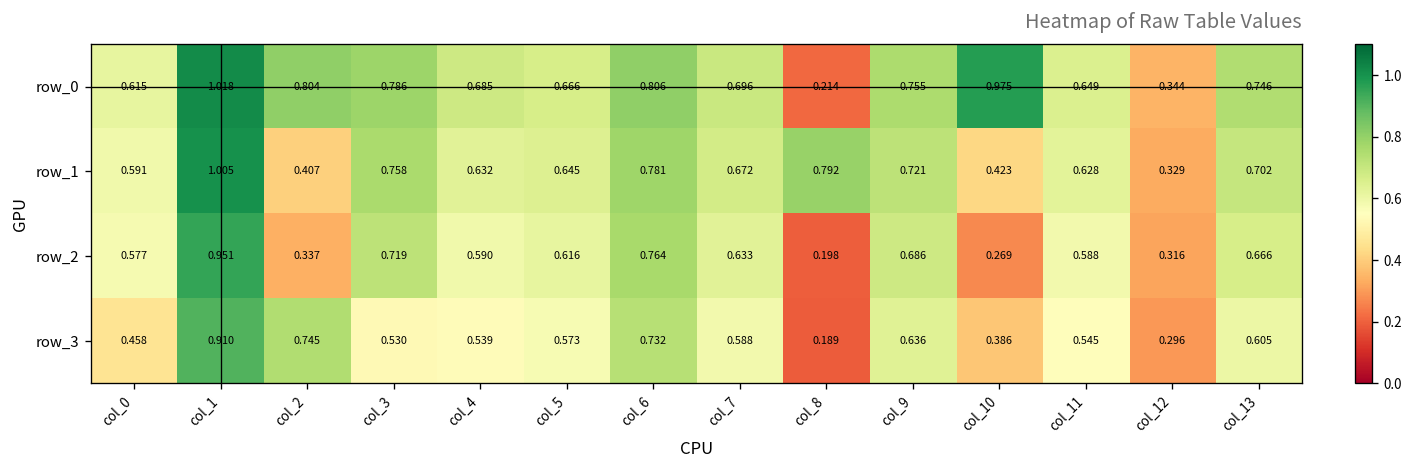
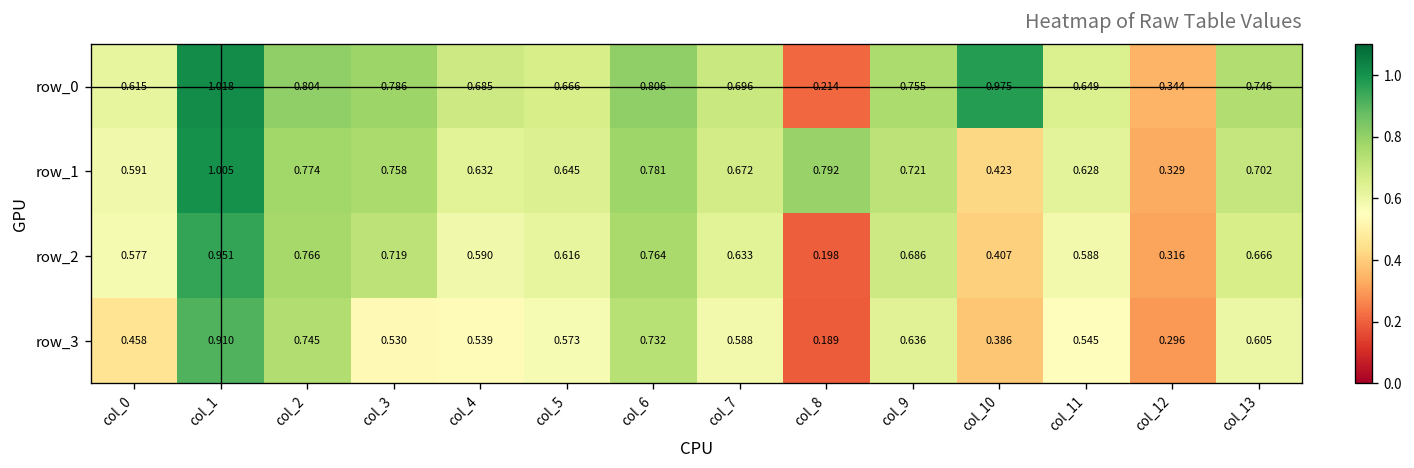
  {
    "row_0": {
      "col_0": 0.615,
      "col_1": 1.018,
      "col_2": 0.804,
      "col_3": 0.786,
      "col_4": 0.685,
      "col_5": 0.666,
      "col_6": 0.806,
      "col_7": 0.696,
      "col_8": 0.214,
      "col_9": 0.755,
      "col_10": 0.975,
      "col_11": 0.649,
      "col_12": 0.344,
      "col_13": 0.746
    },
    "row_1": {
      "col_0": 0.591,
      "col_1": 1.005,
-     "col_2": 0.407,
+     "col_2": 0.774,
      "col_3": 0.758,
      "col_4": 0.632,
      "col_5": 0.645,
      "col_6": 0.781,
      "col_7": 0.672,
      "col_8": 0.792,
      "col_9": 0.721,
      "col_10": 0.423,
      "col_11": 0.628,
      "col_12": 0.329,
      "col_13": 0.702
    },
    "row_2": {
      "col_0": 0.577,
      "col_1": 0.951,
-     "col_2": 0.337,
+     "col_2": 0.766,
      "col_3": 0.719,
      "col_4": 0.590,
      "col_5": 0.616,
      "col_6": 0.764,
      "col_7": 0.633,
      "col_8": 0.198,
      "col_9": 0.686,
-     "col_10": 0.269,
+     "col_10": 0.407,
      "col_11": 0.588,
      "col_12": 0.316,
      "col_13": 0.666
    },
    "row_3": {
      "col_0": 0.458,
      "col_1": 0.910,
      "col_2": 0.745,
      "col_3": 0.530,
      "col_4": 0.539,
      "col_5": 0.573,
      "col_6": 0.732,
      "col_7": 0.588,
      "col_8": 0.189,
      "col_9": 0.636,
      "col_10": 0.386,
      "col_11": 0.545,
      "col_12": 0.296,
      "col_13": 0.605
    }
  }
